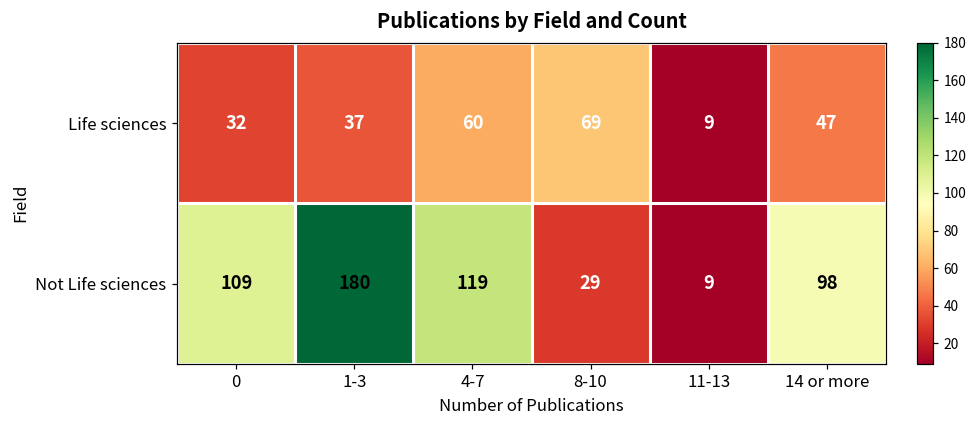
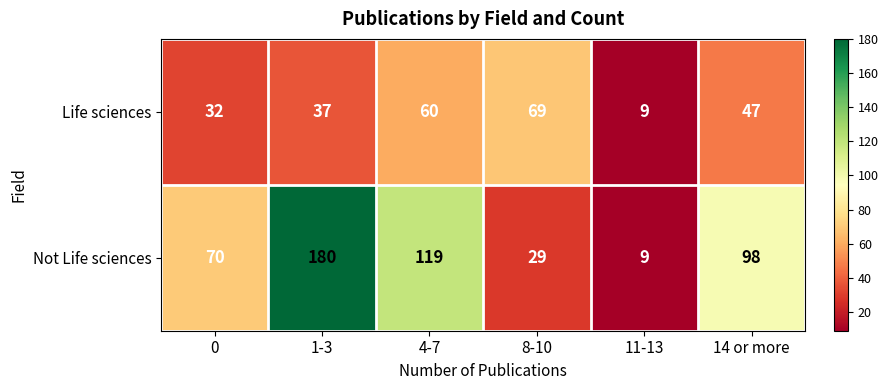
  {
    "Life sciences": {
      "0": 32,
      "1-3": 37,
      "4-7": 60,
      "8-10": 69,
      "11-13": 9,
      "14 or more": 47
    },
    "Not Life sciences": {
-     "0": 109,
+     "0": 70,
      "1-3": 180,
      "4-7": 119,
      "8-10": 29,
      "11-13": 9,
      "14 or more": 98
    }
  }
